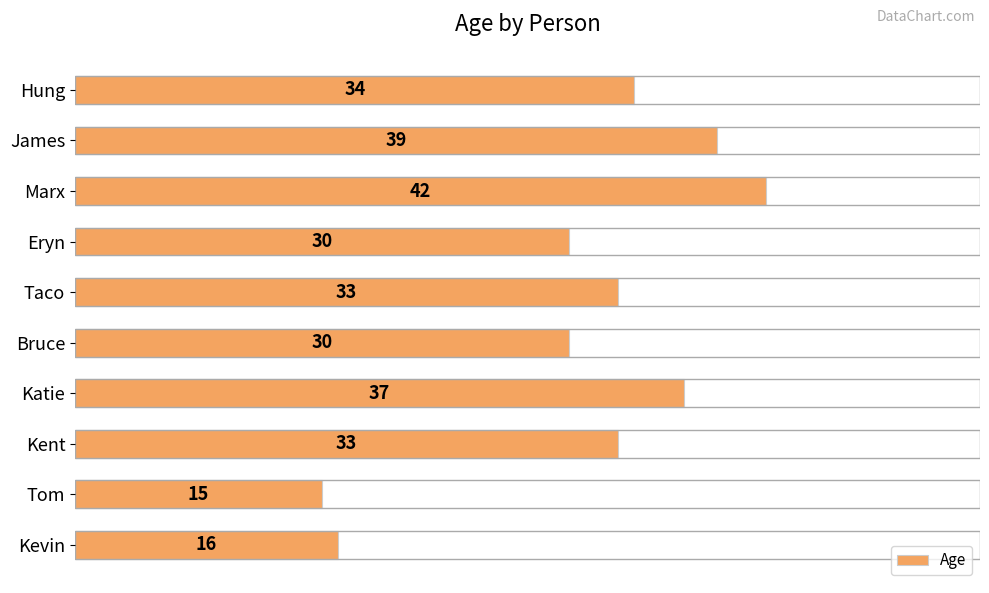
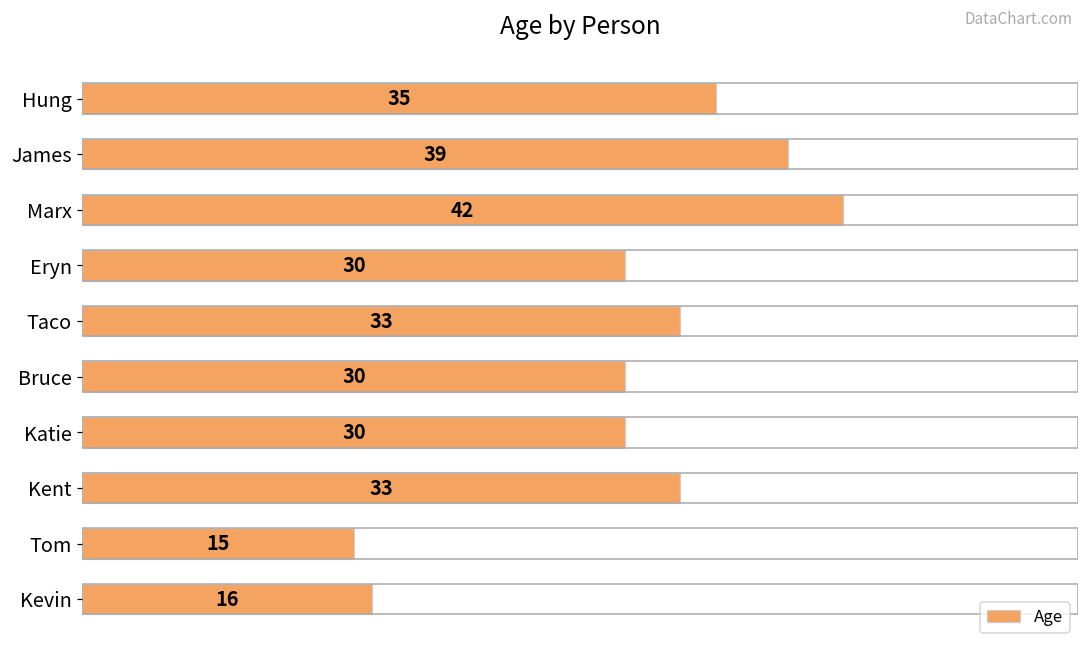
  {
-   "Hung": 34,
+   "Hung": 35,
    "James": 39,
    "Marx": 42,
    "Eryn": 30,
    "Taco": 33,
    "Bruce": 30,
-   "Katie": 37,
+   "Katie": 30,
    "Kent": 33,
    "Tom": 15,
    "Kevin": 16
  }
